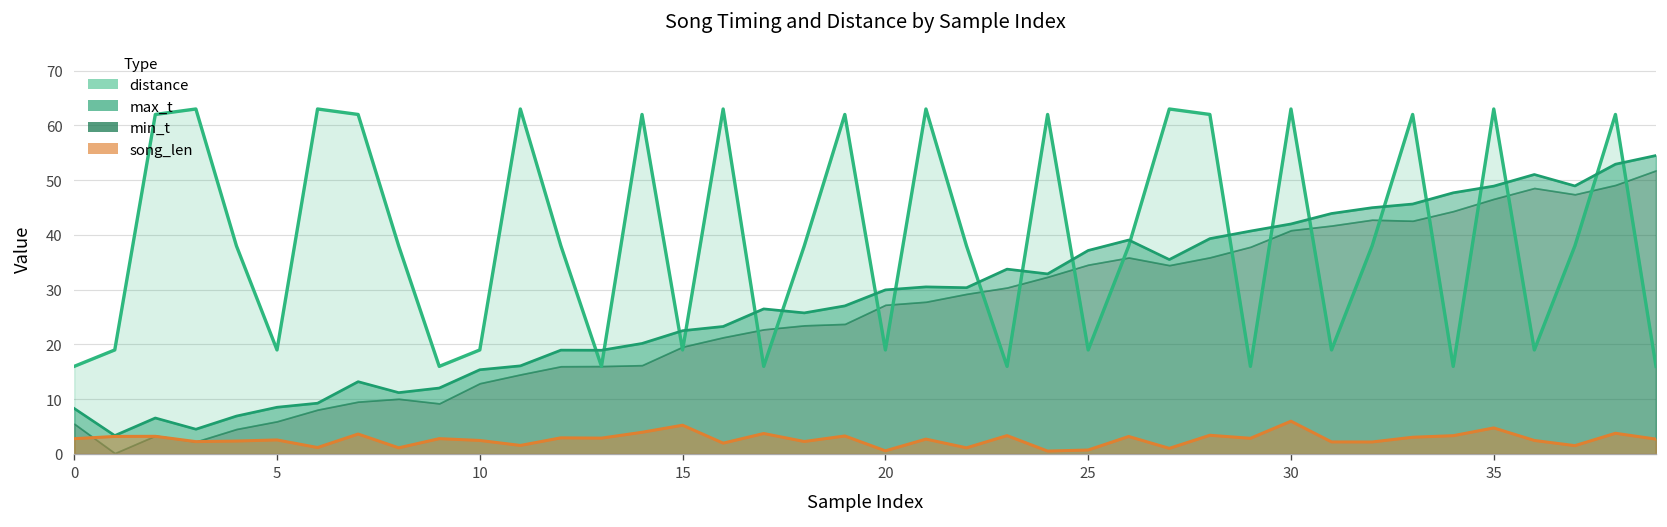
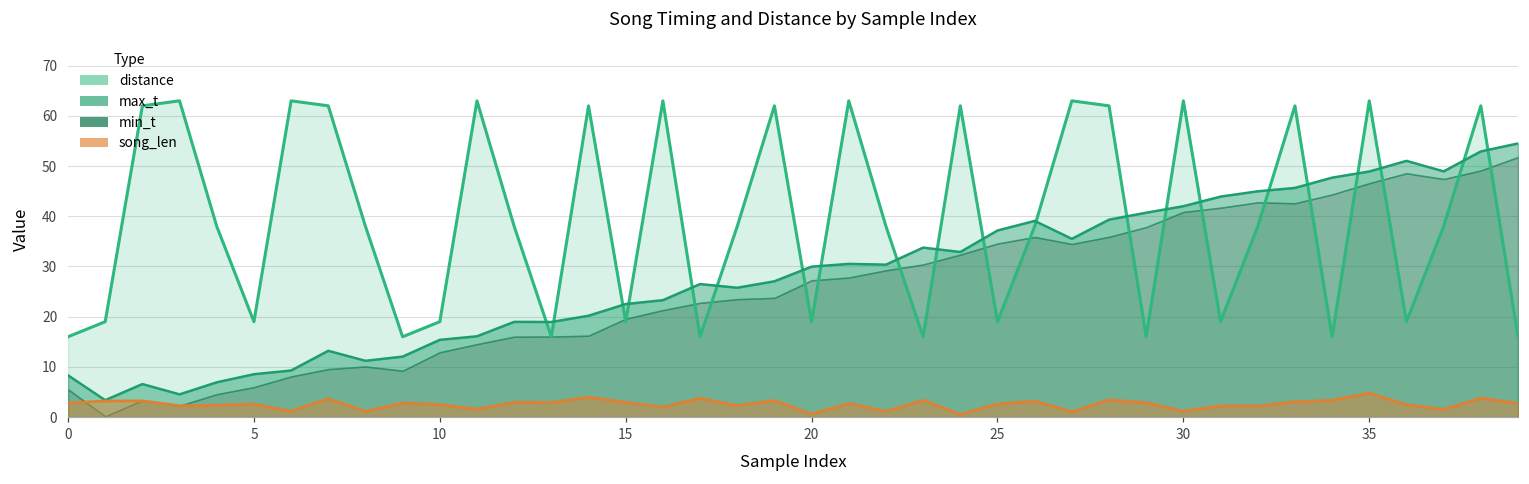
  {
    "song_len": {
      "0": 3,
      "5": 3,
      "10": 2,
-     "15": 5,
+     "15": 3,
      "20": 1,
-     "25": 1,
-     "30": 6,
+     "25": 3,
+     "30": 1,
      "35": 5
    }
  }
